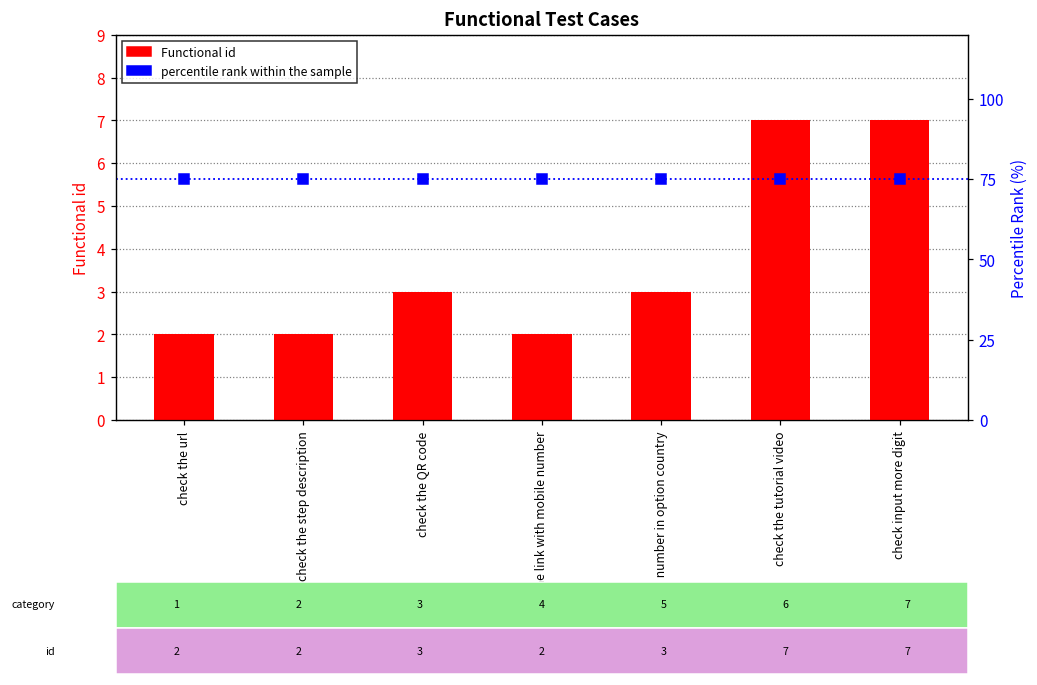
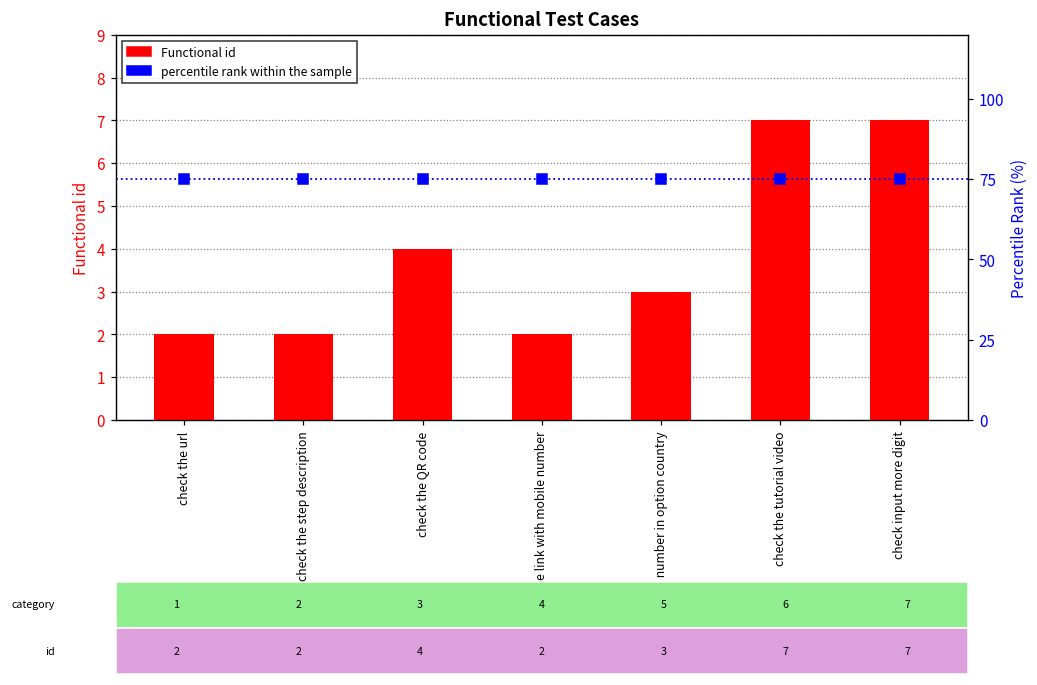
  {
    "Functional id": {
-     "check the QR code": 3
+     "check the QR code": 4
    }
  }
